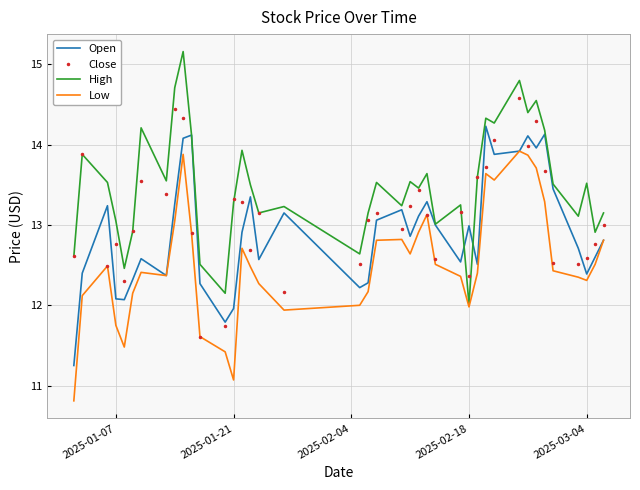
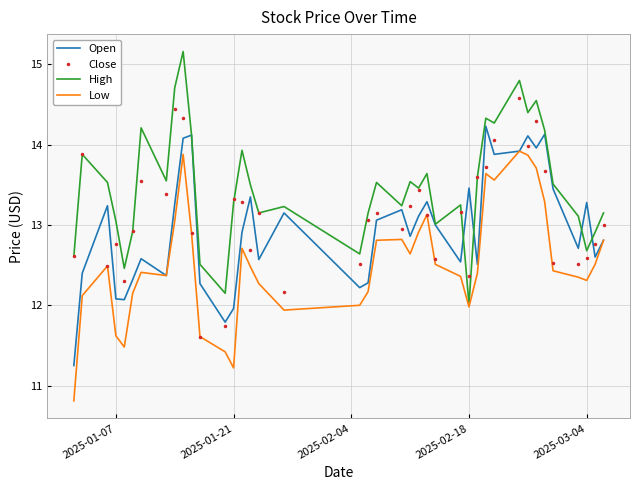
  {
    "Open": {
      "2025-01-07": 12.1,
      "2025-01-21": 12.0,
-     "2025-02-18": 13.0,
-     "2025-03-04": 12.4
+     "2025-02-18": 13.5,
+     "2025-03-04": 13.3
    },
    "Close": {
      "2025-01-07": 12.8,
      "2025-01-21": 13.3,
      "2025-02-18": 12.4,
      "2025-03-04": 12.6
    },
    "High": {
      "2025-01-07": 13.1,
      "2025-01-21": 13.3,
-     "2025-03-04": 13.5
+     "2025-03-04": 12.7
    },
    "Low": {
-     "2025-01-07": 11.8,
-     "2025-01-21": 11.1,
+     "2025-01-07": 11.6,
+     "2025-01-21": 11.2,
      "2025-03-04": 12.3
    }
  }
